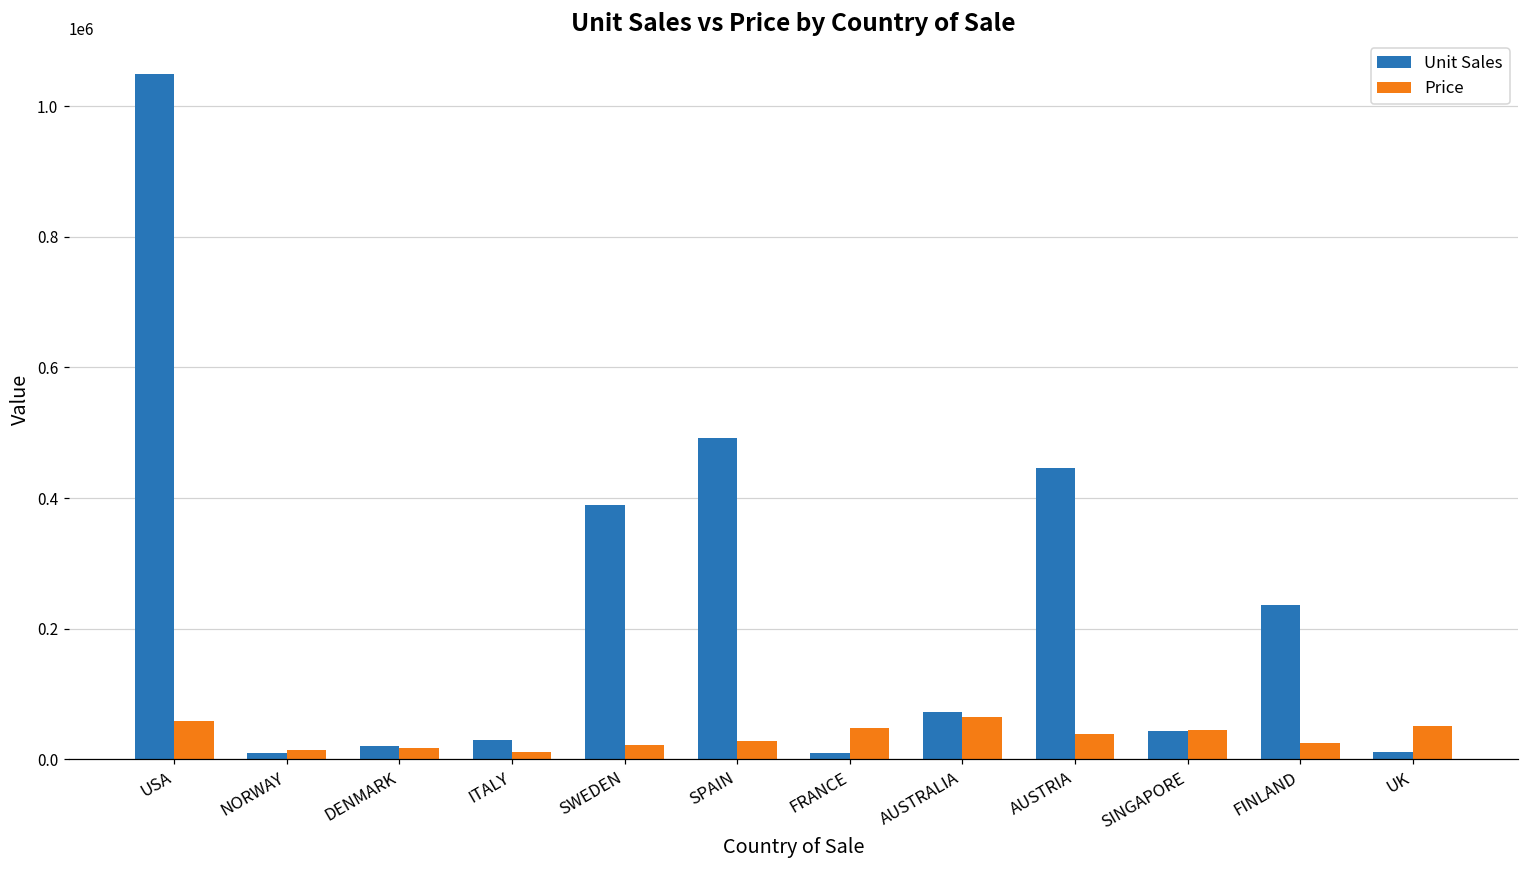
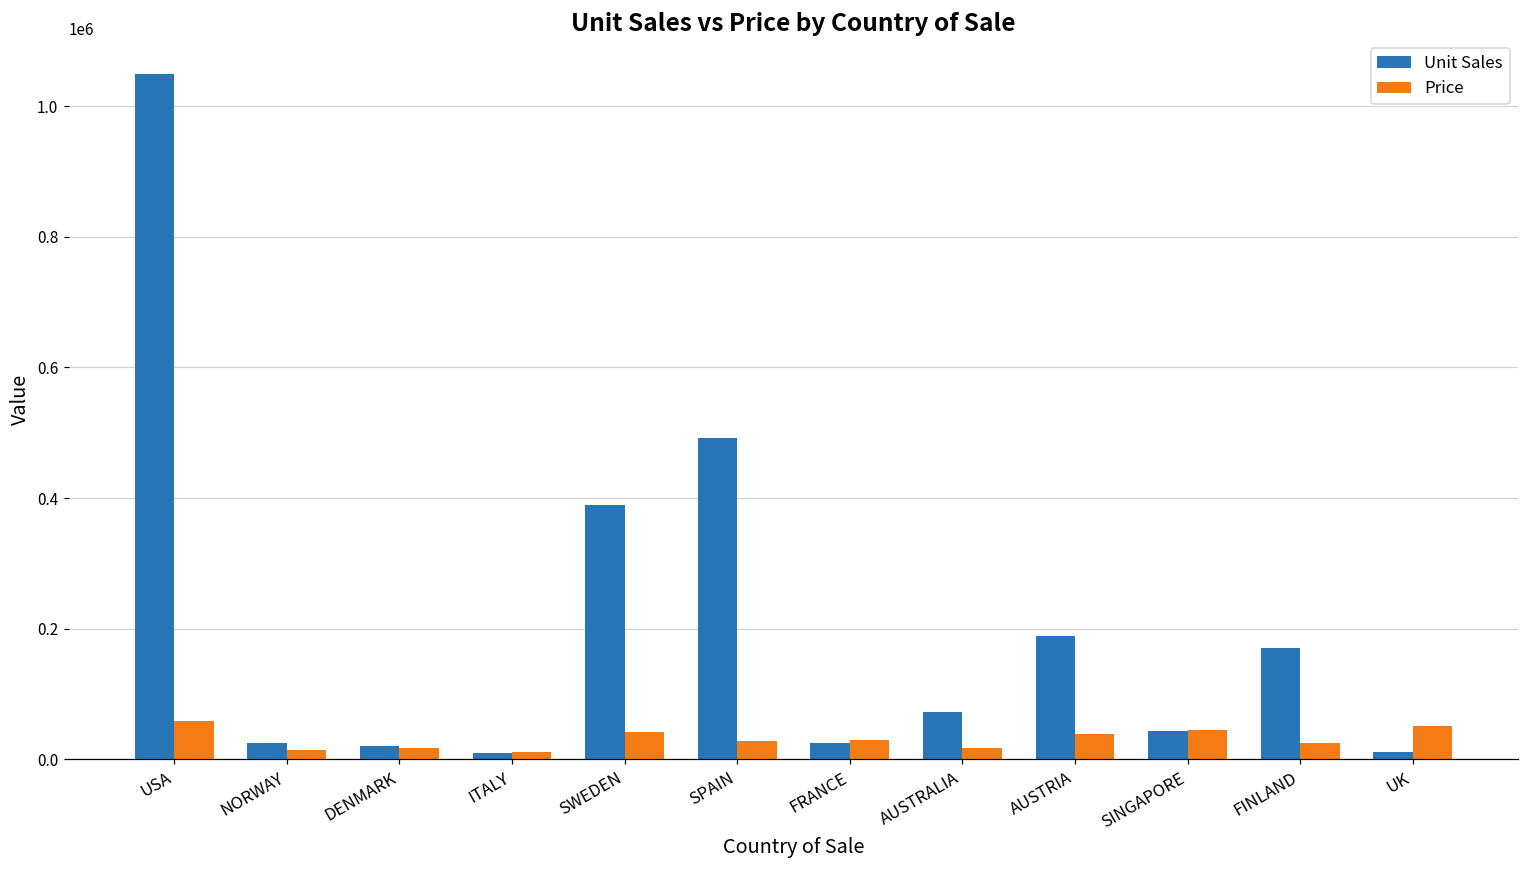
  {
    "Unit Sales": {
      "USA": 1050000,
-     "NORWAY": 10000,
+     "NORWAY": 30000,
      "DENMARK": 20000,
-     "ITALY": 30000,
+     "ITALY": 10000,
      "SWEDEN": 390000,
      "SPAIN": 490000,
-     "FRANCE": 10000,
+     "FRANCE": 20000,
      "AUSTRALIA": 70000,
-     "AUSTRIA": 450000,
+     "AUSTRIA": 190000,
      "SINGAPORE": 40000,
-     "FINLAND": 240000,
+     "FINLAND": 170000,
      "UK": 10000
    },
    "Price": {
      "USA": 60000,
      "NORWAY": 10000,
      "DENMARK": 20000,
      "ITALY": 10000,
-     "SWEDEN": 20000,
+     "SWEDEN": 40000,
      "SPAIN": 30000,
-     "FRANCE": 50000,
-     "AUSTRALIA": 60000,
+     "FRANCE": 30000,
+     "AUSTRALIA": 20000,
      "AUSTRIA": 40000,
      "SINGAPORE": 40000,
      "FINLAND": 20000,
      "UK": 50000
    }
  }
